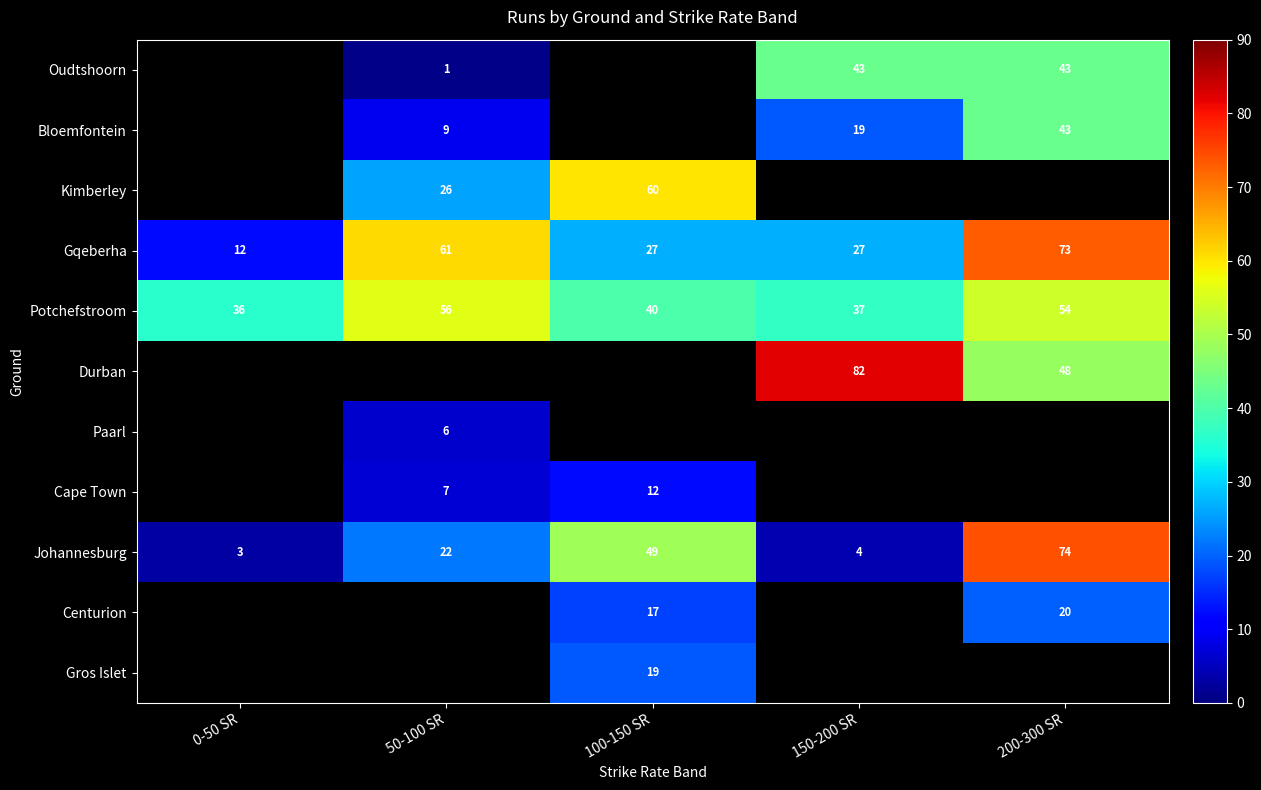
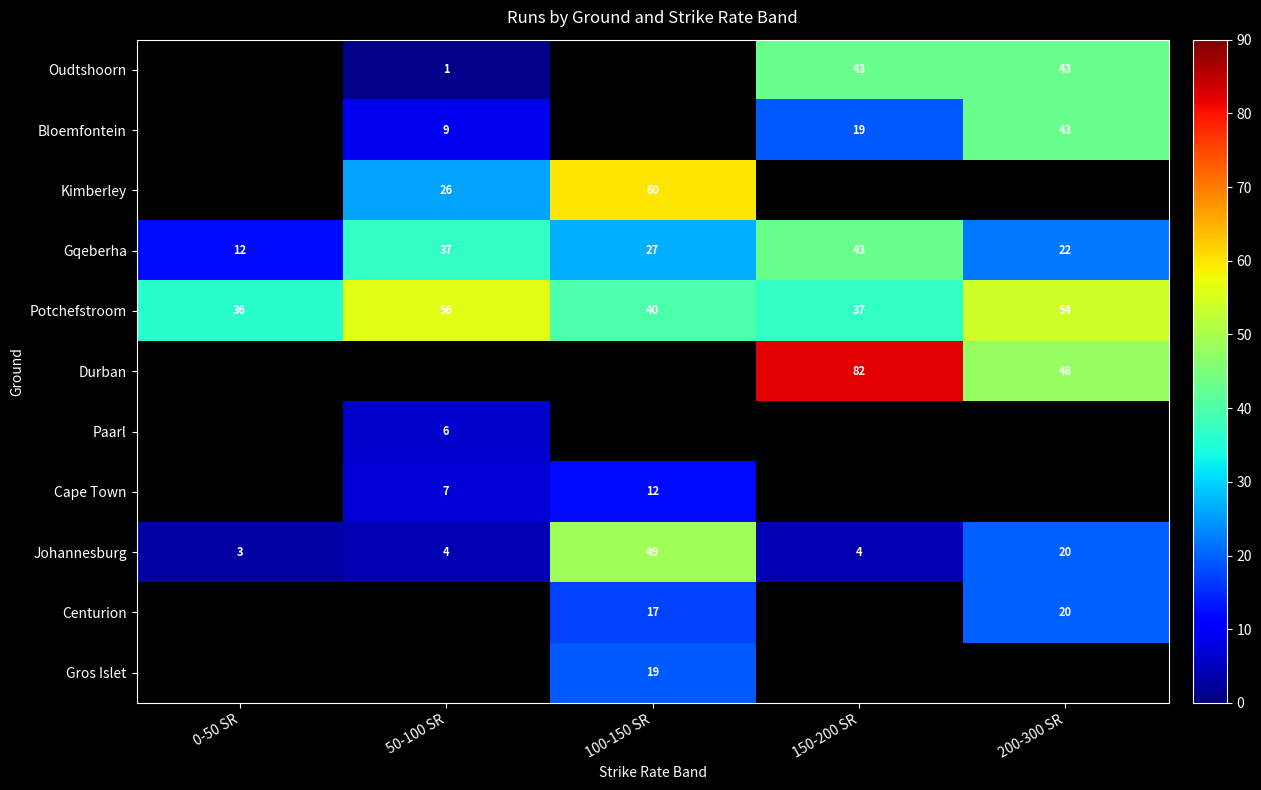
  {
    "Oudtshoorn": {
      "50-100 SR": 1,
      "150-200 SR": 43,
      "200-300 SR": 43
    },
    "Bloemfontein": {
      "50-100 SR": 9,
      "150-200 SR": 19,
      "200-300 SR": 43
    },
    "Kimberley": {
      "50-100 SR": 26,
      "100-150 SR": 60
    },
    "Gqeberha": {
      "0-50 SR": 12,
-     "50-100 SR": 61,
+     "50-100 SR": 37,
      "100-150 SR": 27,
-     "150-200 SR": 27,
-     "200-300 SR": 73
+     "150-200 SR": 43,
+     "200-300 SR": 22
    },
    "Potchefstroom": {
      "0-50 SR": 36,
      "50-100 SR": 56,
      "100-150 SR": 40,
      "150-200 SR": 37,
      "200-300 SR": 54
    },
    "Durban": {
      "150-200 SR": 82,
      "200-300 SR": 48
    },
    "Paarl": {
      "50-100 SR": 6
    },
    "Cape Town": {
      "50-100 SR": 7,
      "100-150 SR": 12
    },
    "Johannesburg": {
      "0-50 SR": 3,
-     "50-100 SR": 22,
+     "50-100 SR": 4,
      "100-150 SR": 49,
      "150-200 SR": 4,
-     "200-300 SR": 74
+     "200-300 SR": 20
    },
    "Centurion": {
      "100-150 SR": 17,
      "200-300 SR": 20
    },
    "Gros Islet": {
      "100-150 SR": 19
    }
  }
